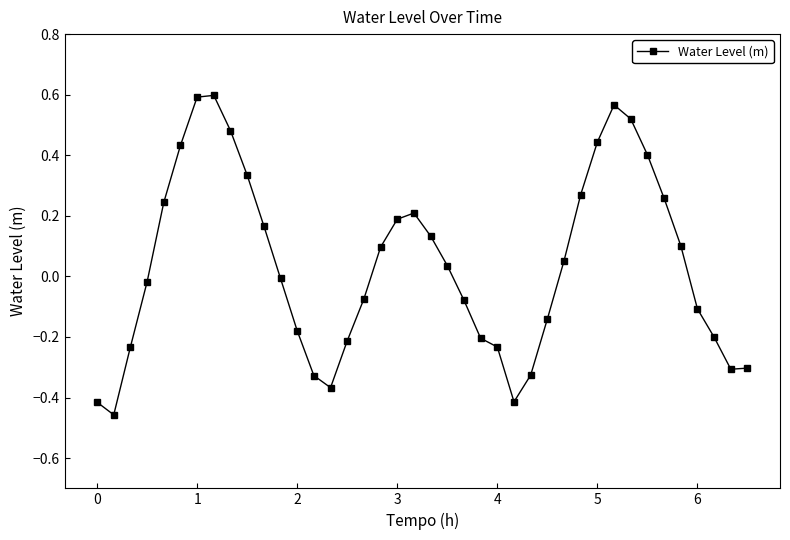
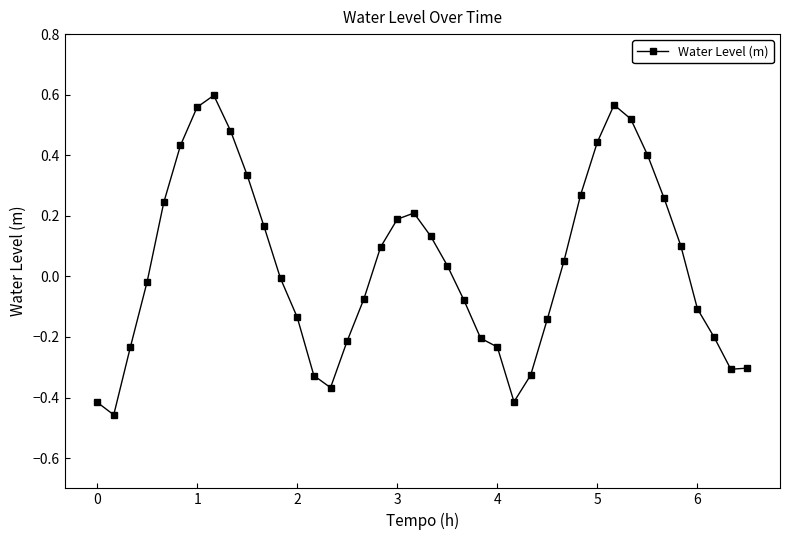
  {
    "0": -0.42,
-   "1": 0.59,
-   "2": -0.18,
+   "1": 0.56,
+   "2": -0.13,
    "3": 0.19,
    "4": -0.23,
    "5": 0.44,
    "6": -0.11
  }
